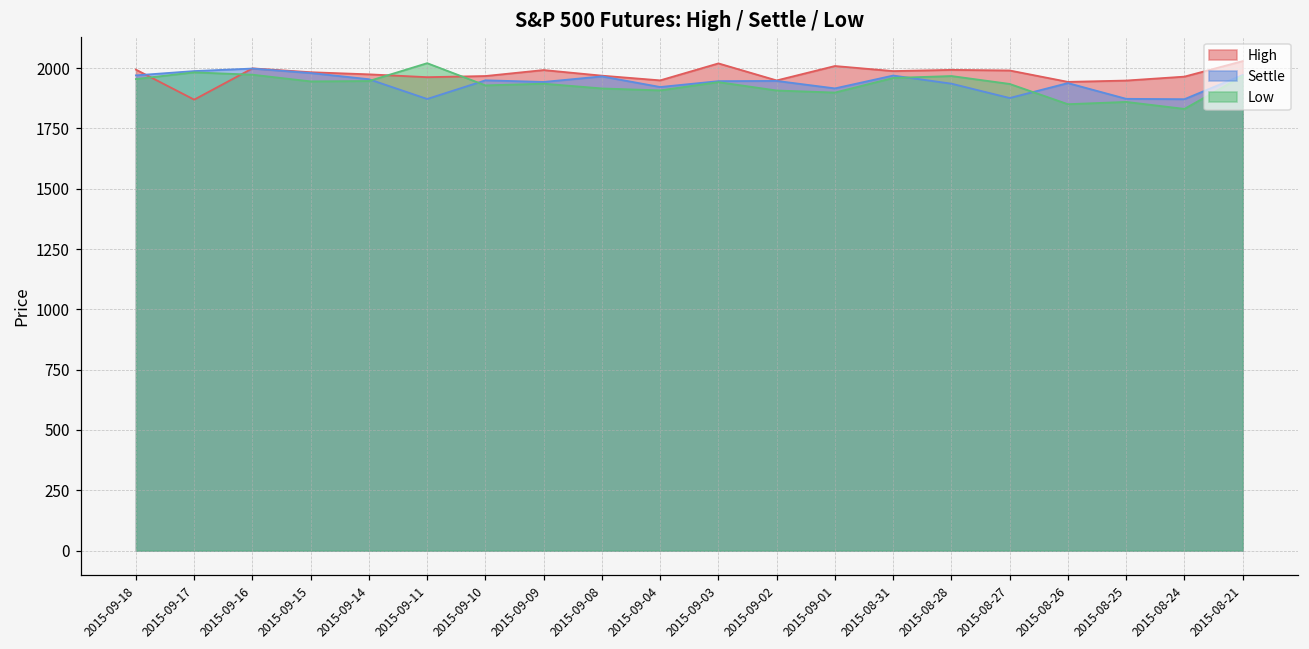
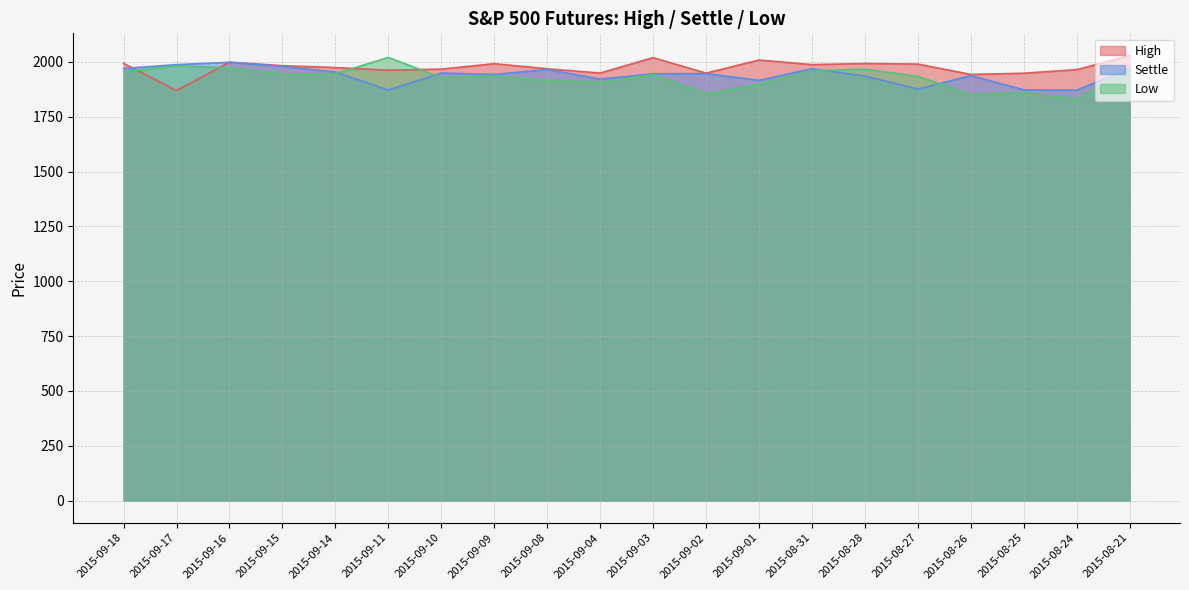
  {
    "High": {
      "2015-09-18": 1990,
      "2015-09-17": 1870,
      "2015-09-14": 1970,
      "2015-09-11": 1960,
      "2015-09-10": 1970,
      "2015-09-09": 1990,
      "2015-09-04": 1950,
      "2015-09-03": 2020,
      "2015-09-01": 2010,
      "2015-08-31": 1990,
      "2015-08-28": 1990,
      "2015-08-27": 1990,
      "2015-08-25": 1950,
      "2015-08-24": 1960
    },
    "Settle": {
      "2015-09-18": 1970,
      "2015-09-11": 1870,
      "2015-09-10": 1950,
      "2015-09-04": 1920,
      "2015-09-01": 1920,
      "2015-08-28": 1940,
      "2015-08-27": 1880,
      "2015-08-25": 1870,
      "2015-08-24": 1870
    },
    "Low": {
      "2015-09-18": 1950,
      "2015-09-16": 1970,
      "2015-09-15": 1950,
      "2015-09-11": 2020,
      "2015-09-10": 1930,
      "2015-09-08": 1920,
      "2015-09-04": 1910,
-     "2015-09-02": 1910,
+     "2015-09-02": 1850,
      "2015-09-01": 1900,
      "2015-08-28": 1970,
      "2015-08-27": 1930,
      "2015-08-26": 1850,
      "2015-08-25": 1860,
      "2015-08-24": 1830
    }
  }
